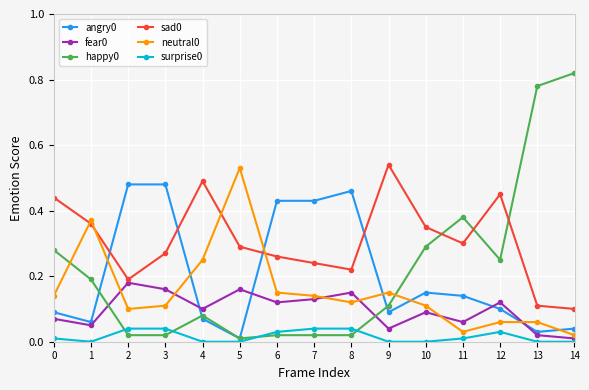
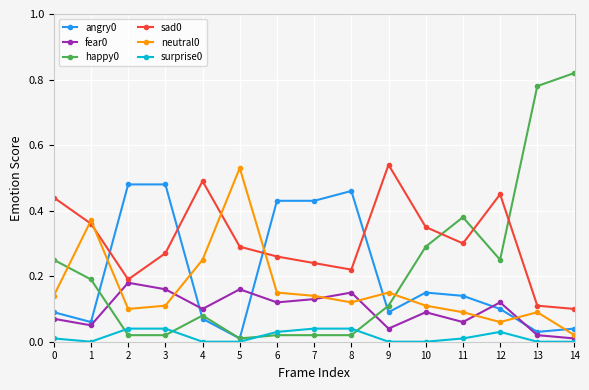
  {
    "fear0": {
      "0": 0.07,
      "1": 0.05,
      "2": 0.18,
      "3": 0.16,
      "4": 0.10,
      "5": 0.16,
      "6": 0.12,
      "7": 0.13,
      "8": 0.15,
      "9": 0.04,
      "10": 0.09,
      "11": 0.06,
      "12": 0.12,
      "13": 0.02,
      "14": 0.01
    },
    "happy0": {
-     "0": 0.28,
+     "0": 0.25,
      "1": 0.19,
      "2": 0.02,
      "3": 0.02,
      "4": 0.08,
      "6": 0.02,
      "7": 0.02,
      "8": 0.02,
      "9": 0.11,
      "10": 0.29,
      "11": 0.38,
      "12": 0.25,
      "13": 0.78,
      "14": 0.82
    },
    "sad0": {
      "0": 0.44,
      "1": 0.36,
      "2": 0.19,
      "3": 0.27,
      "4": 0.49,
      "5": 0.29,
      "6": 0.26,
      "7": 0.24,
      "8": 0.22,
      "9": 0.54,
      "10": 0.35,
      "11": 0.30,
      "12": 0.45,
      "13": 0.11,
      "14": 0.10
    },
    "neutral0": {
      "0": 0.14,
      "1": 0.37,
      "2": 0.10,
      "3": 0.11,
      "4": 0.25,
      "5": 0.53,
      "6": 0.15,
      "7": 0.14,
      "8": 0.12,
      "9": 0.15,
      "10": 0.11,
-     "11": 0.03,
+     "11": 0.09,
      "12": 0.06,
-     "13": 0.06,
+     "13": 0.09,
      "14": 0.02
    }
  }
